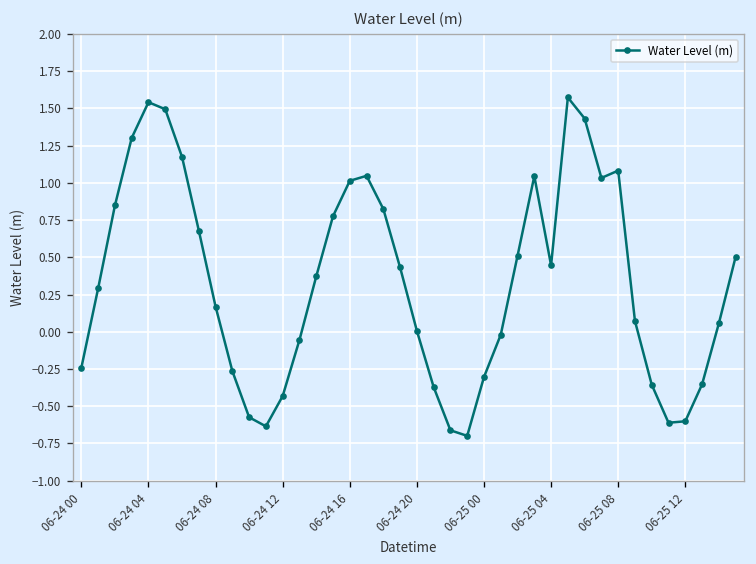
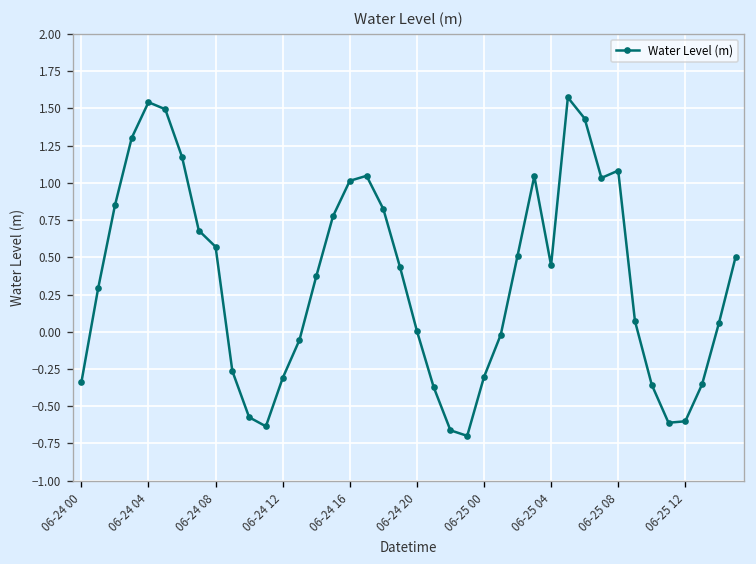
  {
-   "06-24 00": -0.24,
+   "06-24 00": -0.34,
    "06-24 04": 1.54,
-   "06-24 08": 0.17,
-   "06-24 12": -0.43,
+   "06-24 08": 0.57,
+   "06-24 12": -0.31,
    "06-24 16": 1.01,
    "06-24 20": 0.01,
    "06-25 00": -0.30,
    "06-25 04": 0.45,
    "06-25 08": 1.08,
    "06-25 12": -0.60
  }
